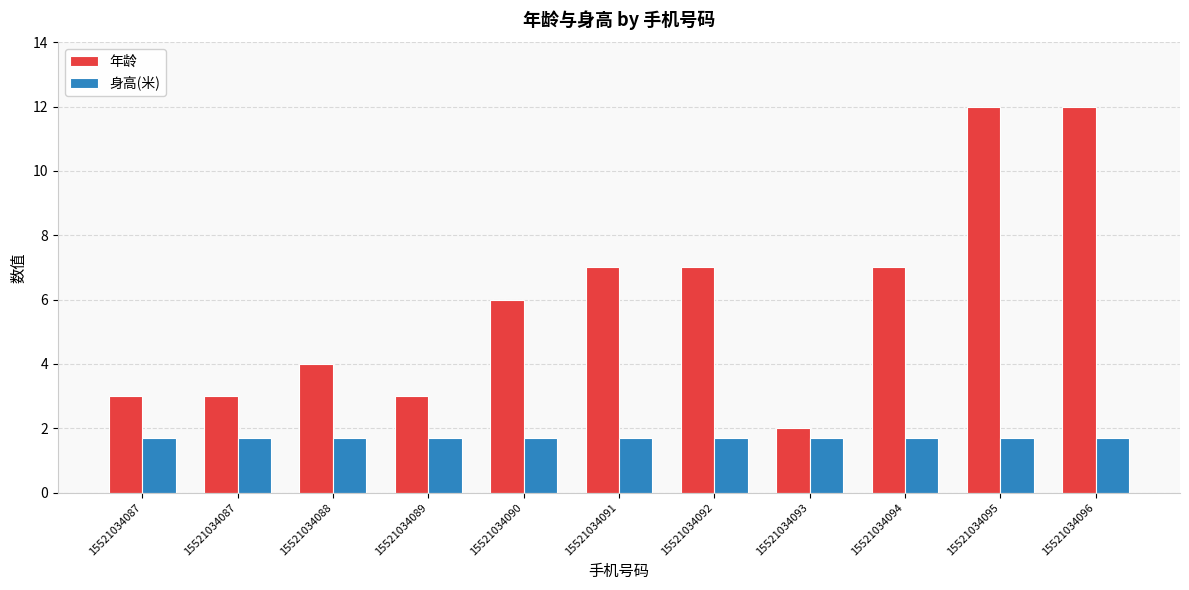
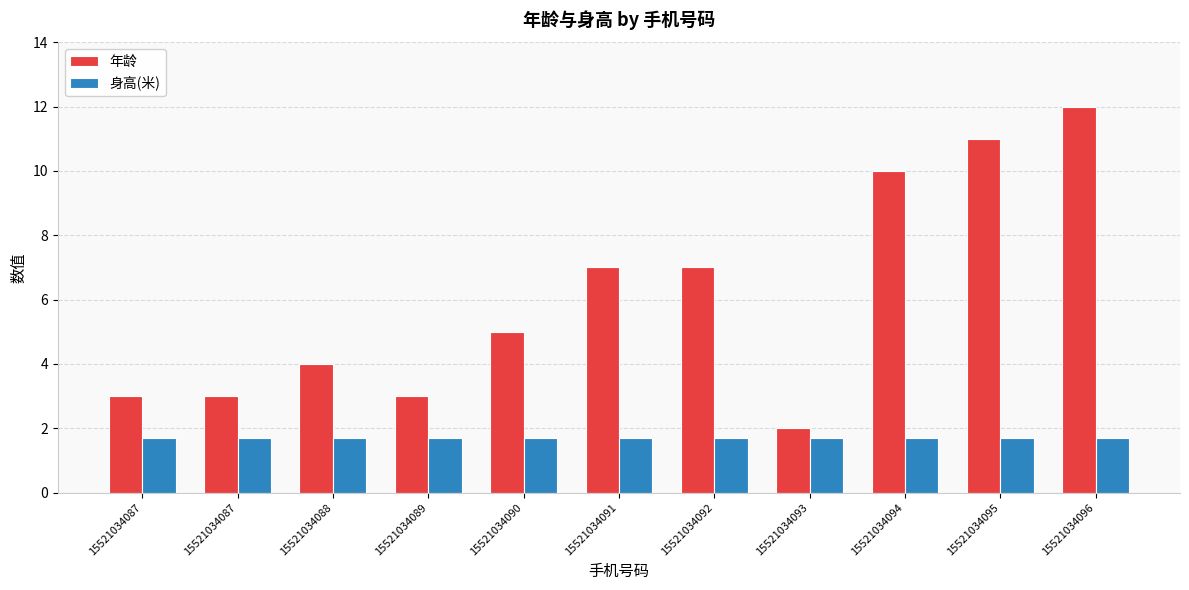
  {
    "年龄": {
      "15521034088": 4,
      "15521034089": 3,
-     "15521034090": 6,
+     "15521034090": 5,
      "15521034091": 7,
      "15521034092": 7,
      "15521034093": 2,
-     "15521034094": 7,
-     "15521034095": 12,
+     "15521034094": 10,
+     "15521034095": 11,
      "15521034096": 12
    },
    "身高(米)": {
      "15521034088": 1.7,
      "15521034089": 1.7,
      "15521034090": 1.7,
      "15521034091": 1.7,
      "15521034092": 1.7,
      "15521034093": 1.7,
      "15521034094": 1.7,
      "15521034095": 1.7,
      "15521034096": 1.7
    }
  }
